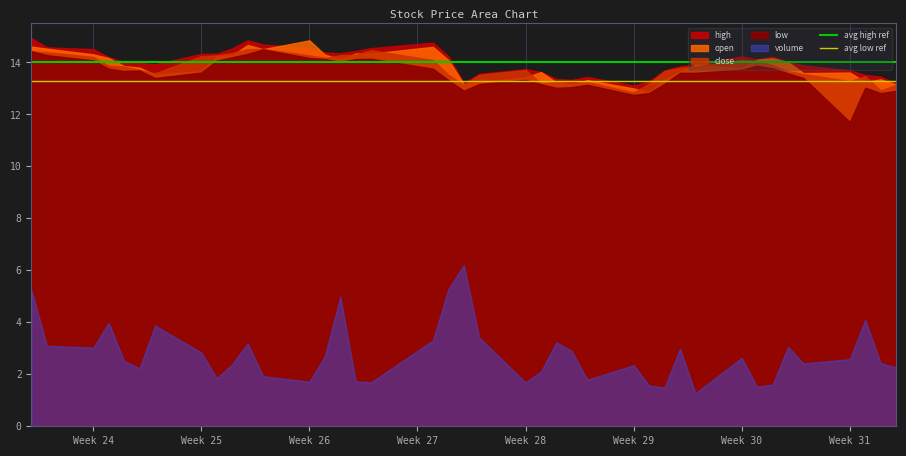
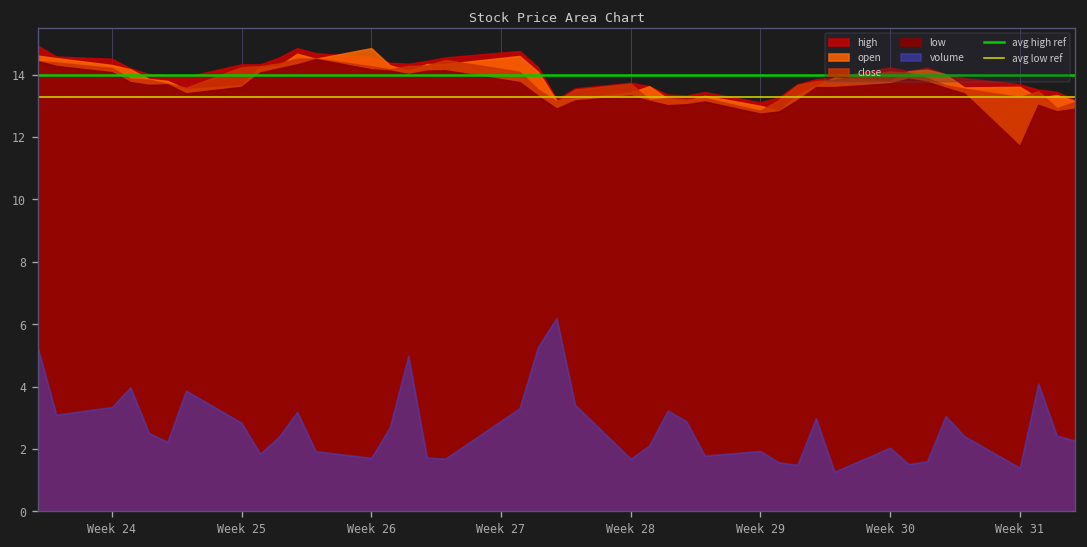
  {
    "open": {
      "Week 24": 14.3,
      "Week 26": 14.9,
      "Week 29": 13.0
    },
    "low": {
      "Week 24": 14.1,
      "Week 26": 14.2,
      "Week 31": 11.7
    },
    "volume": {
-     "Week 24": 3.0,
+     "Week 24": 3.3,
      "Week 25": 2.8,
      "Week 26": 1.7,
      "Week 28": 1.7,
-     "Week 29": 2.4,
-     "Week 30": 2.6,
-     "Week 31": 2.6
+     "Week 29": 1.9,
+     "Week 30": 2.0,
+     "Week 31": 1.4
    }
  }
